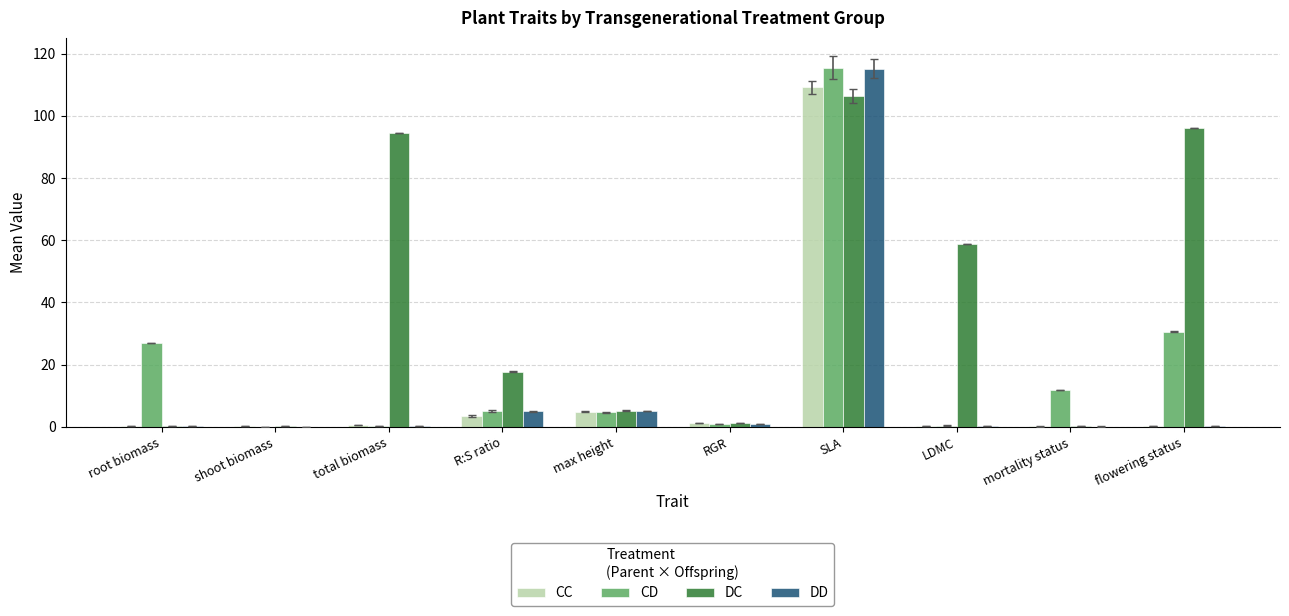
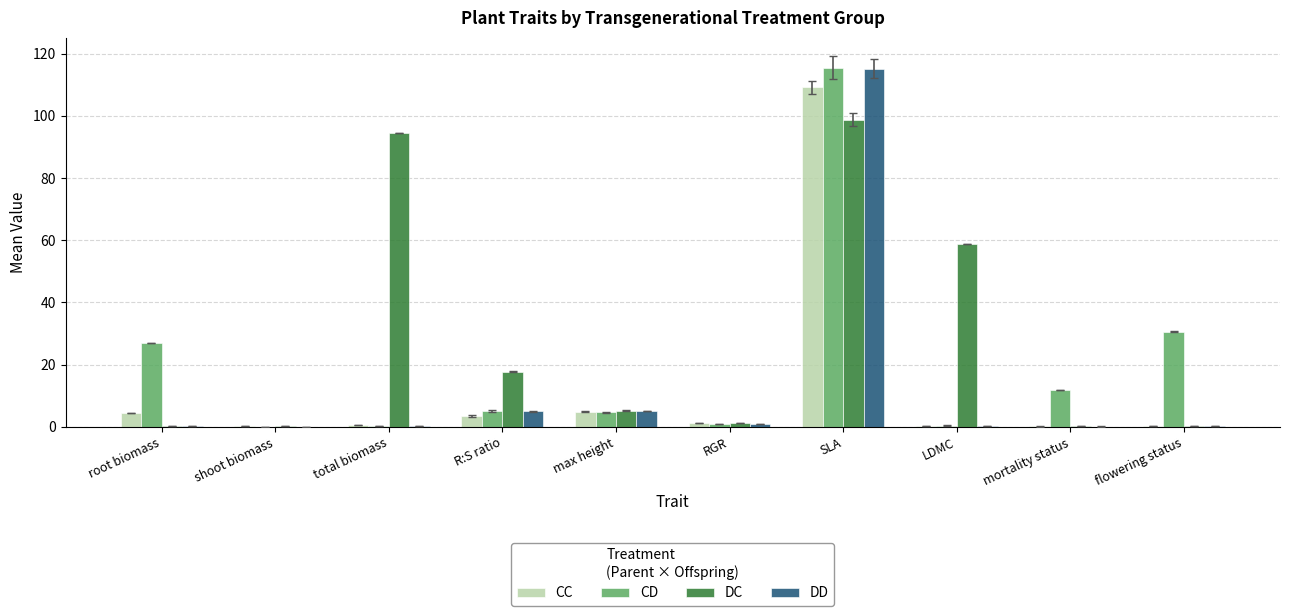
  {
    "CC": {
-     "root biomass": 0,
+     "root biomass": 5,
      "R:S ratio": 4,
      "max height": 5,
      "RGR": 1,
      "SLA": 109
    },
    "CD": {
      "root biomass": 27,
      "R:S ratio": 5,
      "max height": 5,
      "RGR": 1,
      "SLA": 115,
      "mortality status": 12,
      "flowering status": 31
    },
    "DC": {
      "total biomass": 95,
      "R:S ratio": 18,
      "max height": 5,
      "RGR": 1,
-     "SLA": 106,
+     "SLA": 99,
      "LDMC": 59,
-     "flowering status": 96
+     "flowering status": 0
    },
    "DD": {
      "R:S ratio": 5,
      "max height": 5,
      "RGR": 1,
      "SLA": 115
    }
  }
